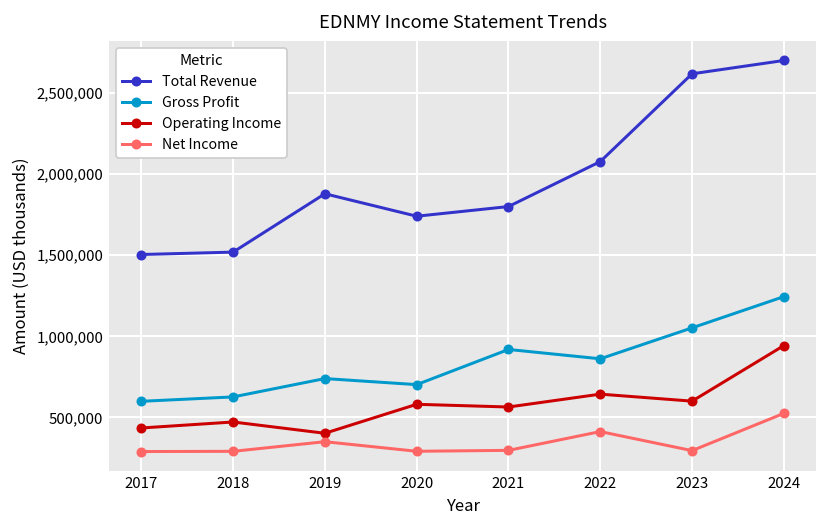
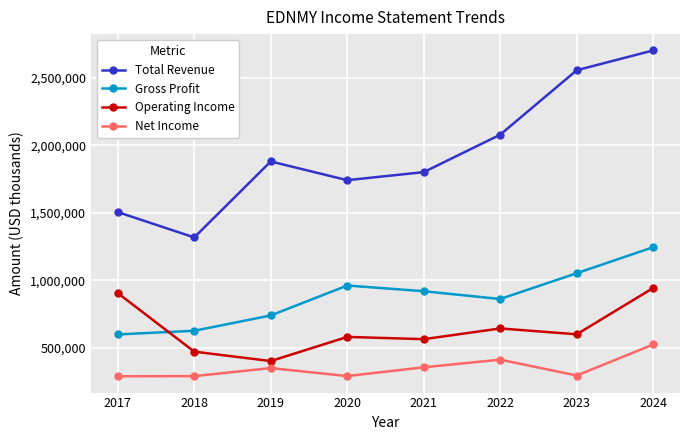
  {
    "Total Revenue": {
      "2017": "1,500,000",
-     "2018": "1,520,000",
+     "2018": "1,320,000",
      "2019": "1,880,000",
      "2020": "1,740,000",
      "2021": "1,800,000",
      "2022": "2,080,000",
-     "2023": "2,620,000",
+     "2023": "2,550,000",
      "2024": "2,700,000"
    },
    "Gross Profit": {
      "2017": "600,000",
      "2018": "630,000",
      "2019": "740,000",
-     "2020": "700,000",
+     "2020": "960,000",
      "2021": "920,000",
      "2022": "860,000",
      "2023": "1,050,000",
      "2024": "1,240,000"
    },
    "Operating Income": {
-     "2017": "430,000",
+     "2017": "910,000",
      "2018": "470,000",
      "2019": "400,000",
      "2020": "580,000",
      "2021": "560,000",
      "2022": "640,000",
      "2023": "600,000",
      "2024": "940,000"
    },
    "Net Income": {
      "2017": "290,000",
      "2018": "290,000",
      "2019": "350,000",
      "2020": "290,000",
-     "2021": "300,000",
+     "2021": "360,000",
      "2022": "410,000",
      "2023": "300,000",
      "2024": "520,000"
    }
  }
